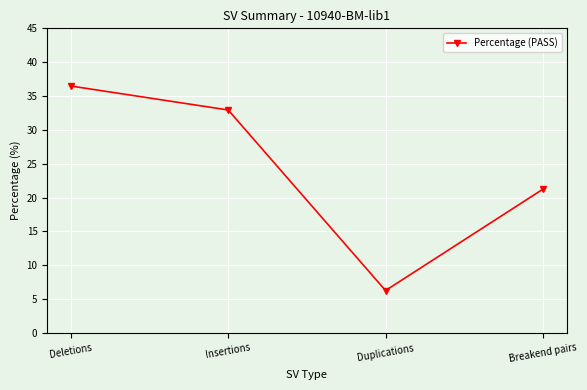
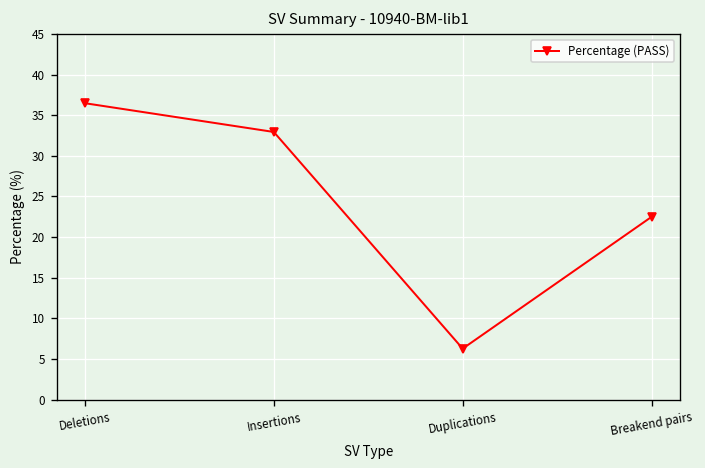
  {
    "Deletions": 36,
    "Insertions": 33,
    "Duplications": 6,
-   "Breakend pairs": 21
+   "Breakend pairs": 22
  }
